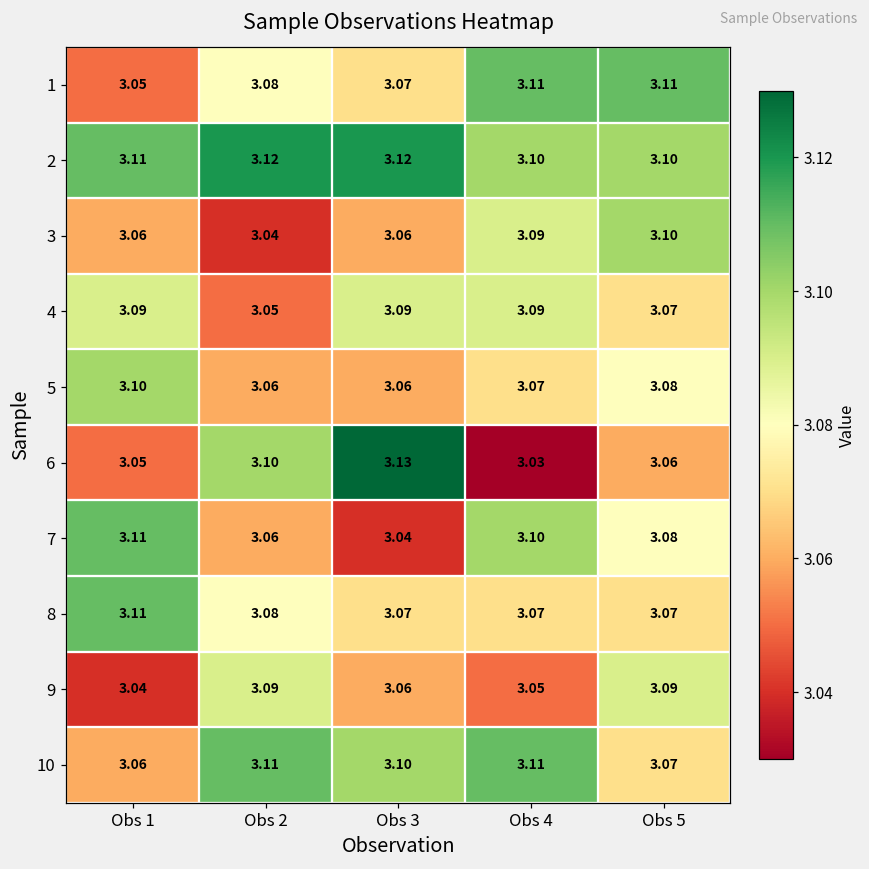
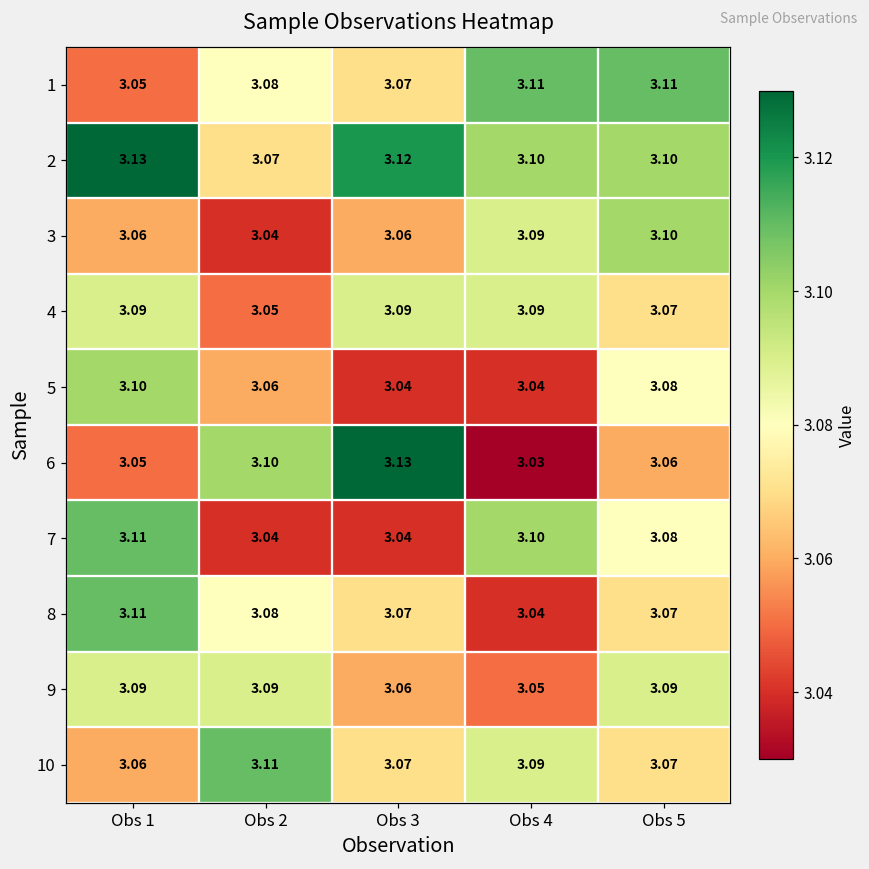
  {
    "1": {
      "Obs 1": 3.05,
      "Obs 2": 3.08,
      "Obs 3": 3.07,
      "Obs 4": 3.11,
      "Obs 5": 3.11
    },
    "2": {
-     "Obs 1": 3.11,
-     "Obs 2": 3.12,
+     "Obs 1": 3.13,
+     "Obs 2": 3.07,
      "Obs 3": 3.12,
      "Obs 4": 3.10,
      "Obs 5": 3.10
    },
    "3": {
      "Obs 1": 3.06,
      "Obs 2": 3.04,
      "Obs 3": 3.06,
      "Obs 4": 3.09,
      "Obs 5": 3.10
    },
    "4": {
      "Obs 1": 3.09,
      "Obs 2": 3.05,
      "Obs 3": 3.09,
      "Obs 4": 3.09,
      "Obs 5": 3.07
    },
    "5": {
      "Obs 1": 3.10,
      "Obs 2": 3.06,
-     "Obs 3": 3.06,
-     "Obs 4": 3.07,
+     "Obs 3": 3.04,
+     "Obs 4": 3.04,
      "Obs 5": 3.08
    },
    "6": {
      "Obs 1": 3.05,
      "Obs 2": 3.10,
      "Obs 3": 3.13,
      "Obs 4": 3.03,
      "Obs 5": 3.06
    },
    "7": {
      "Obs 1": 3.11,
-     "Obs 2": 3.06,
+     "Obs 2": 3.04,
      "Obs 3": 3.04,
      "Obs 4": 3.10,
      "Obs 5": 3.08
    },
    "8": {
      "Obs 1": 3.11,
      "Obs 2": 3.08,
      "Obs 3": 3.07,
-     "Obs 4": 3.07,
+     "Obs 4": 3.04,
      "Obs 5": 3.07
    },
    "9": {
-     "Obs 1": 3.04,
+     "Obs 1": 3.09,
      "Obs 2": 3.09,
      "Obs 3": 3.06,
      "Obs 4": 3.05,
      "Obs 5": 3.09
    },
    "10": {
      "Obs 1": 3.06,
      "Obs 2": 3.11,
-     "Obs 3": 3.10,
-     "Obs 4": 3.11,
+     "Obs 3": 3.07,
+     "Obs 4": 3.09,
      "Obs 5": 3.07
    }
  }
